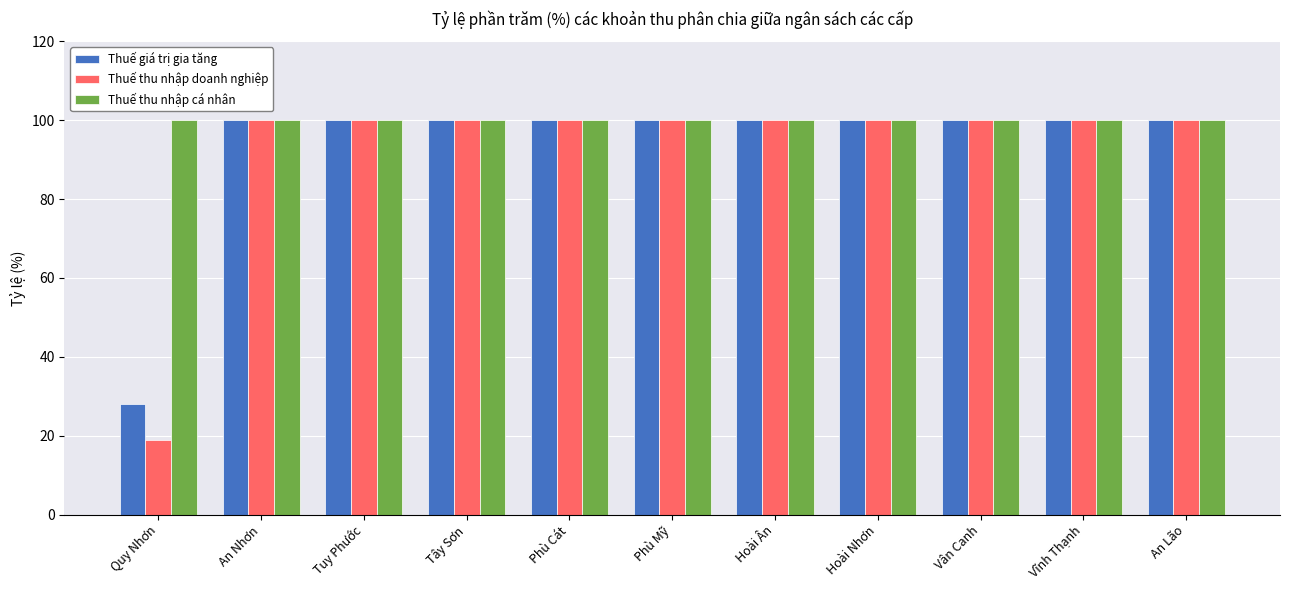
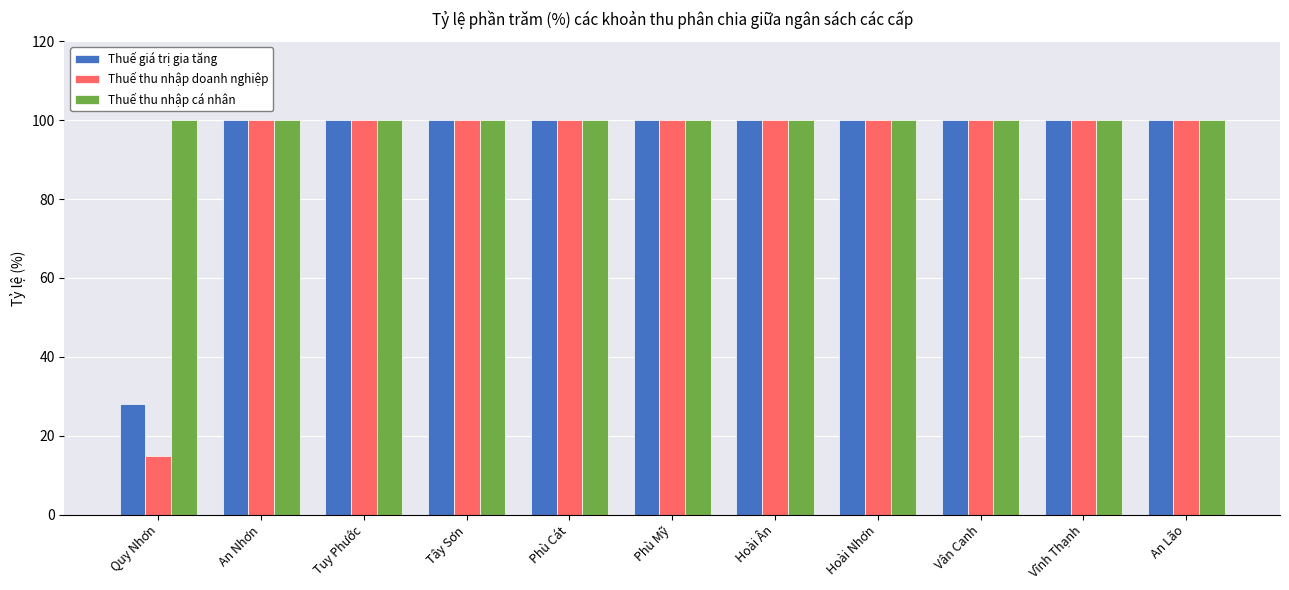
  {
    "Thuế giá trị gia tăng": {
      "Quy Nhơn": 28,
      "An Nhơn": 100,
      "Tuy Phước": 100,
      "Tây Sơn": 100,
      "Phù Cát": 100,
      "Phù Mỹ": 100,
      "Hoài Ân": 100,
      "Hoài Nhơn": 100,
      "Vân Canh": 100,
      "Vĩnh Thạnh": 100,
      "An Lão": 100
    },
    "Thuế thu nhập doanh nghiệp": {
-     "Quy Nhơn": 19,
+     "Quy Nhơn": 15,
      "An Nhơn": 100,
      "Tuy Phước": 100,
      "Tây Sơn": 100,
      "Phù Cát": 100,
      "Phù Mỹ": 100,
      "Hoài Ân": 100,
      "Hoài Nhơn": 100,
      "Vân Canh": 100,
      "Vĩnh Thạnh": 100,
      "An Lão": 100
    },
    "Thuế thu nhập cá nhân": {
      "Quy Nhơn": 100,
      "An Nhơn": 100,
      "Tuy Phước": 100,
      "Tây Sơn": 100,
      "Phù Cát": 100,
      "Phù Mỹ": 100,
      "Hoài Ân": 100,
      "Hoài Nhơn": 100,
      "Vân Canh": 100,
      "Vĩnh Thạnh": 100,
      "An Lão": 100
    }
  }
